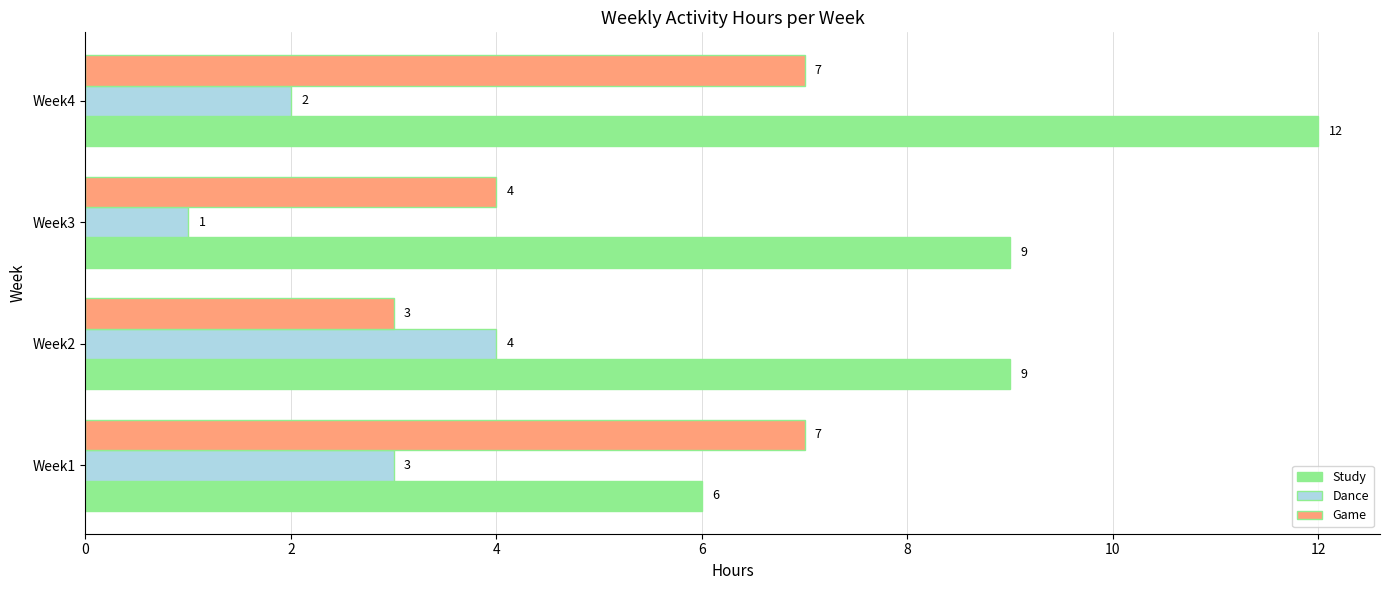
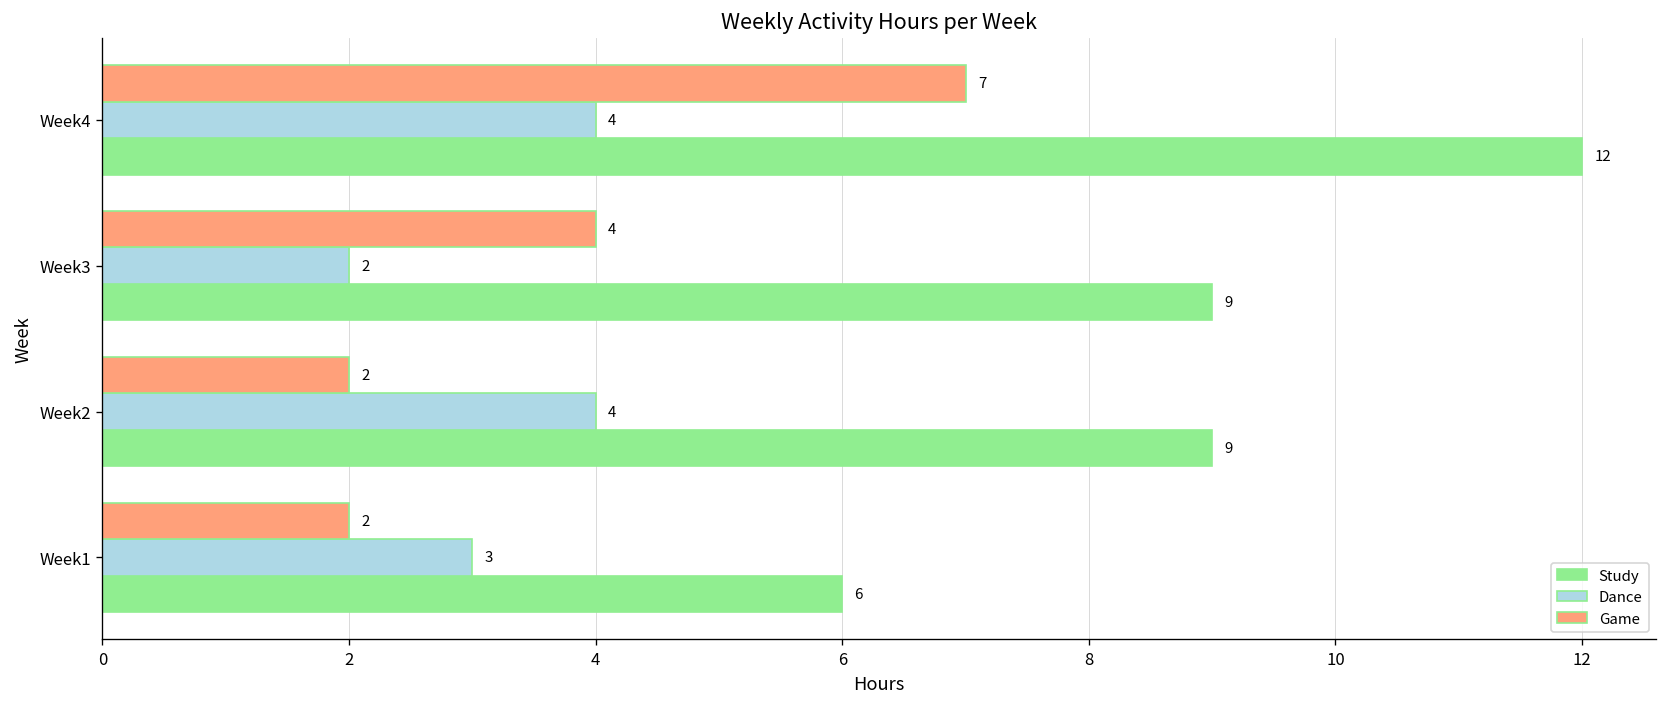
  {
    "Study": {
      "Week4": 12,
      "Week3": 9,
      "Week2": 9,
      "Week1": 6
    },
    "Dance": {
-     "Week4": 2,
-     "Week3": 1,
+     "Week4": 4,
+     "Week3": 2,
      "Week2": 4,
      "Week1": 3
    },
    "Game": {
      "Week4": 7,
      "Week3": 4,
-     "Week2": 3,
-     "Week1": 7
+     "Week2": 2,
+     "Week1": 2
    }
  }
